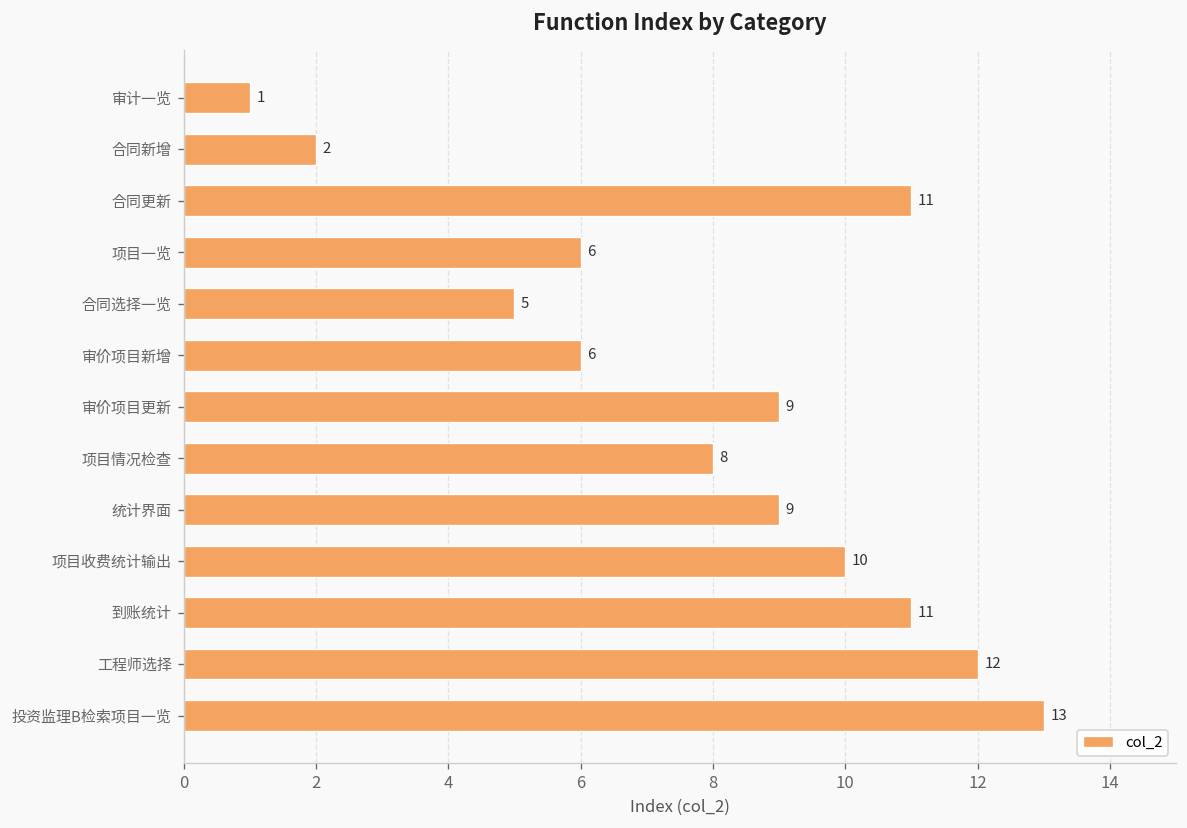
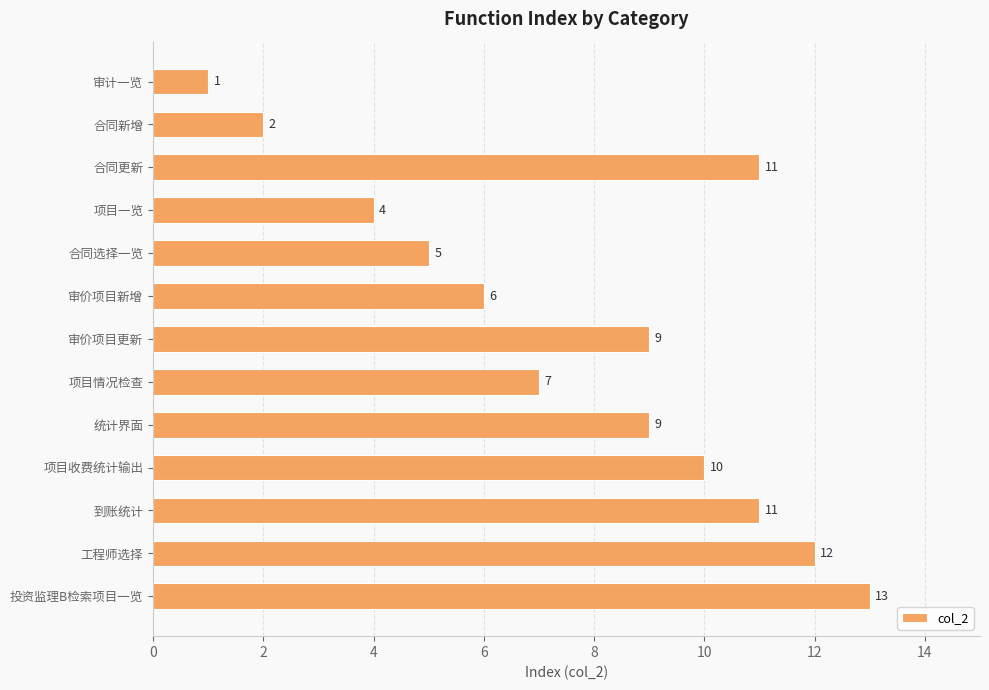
  {
    "审计一览": 1,
    "合同新增": 2,
    "合同更新": 11,
-   "项目一览": 6,
+   "项目一览": 4,
    "合同选择一览": 5,
    "审价项目新增": 6,
    "审价项目更新": 9,
-   "项目情况检查": 8,
+   "项目情况检查": 7,
    "统计界面": 9,
    "项目收费统计输出": 10,
    "到账统计": 11,
    "工程师选择": 12,
    "投资监理B检索项目一览": 13
  }
